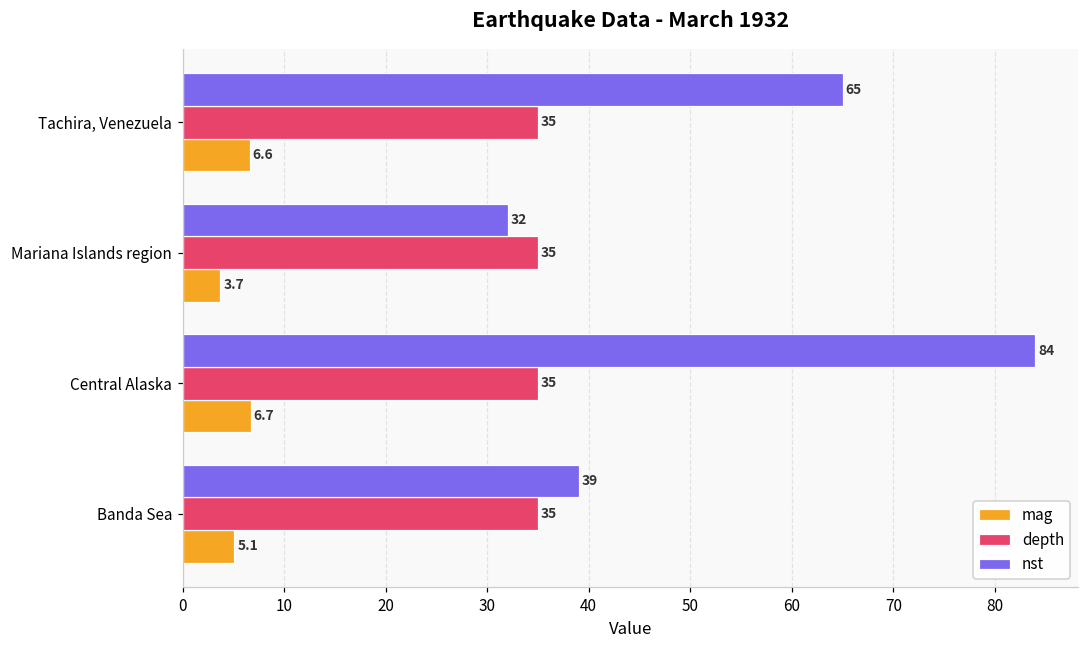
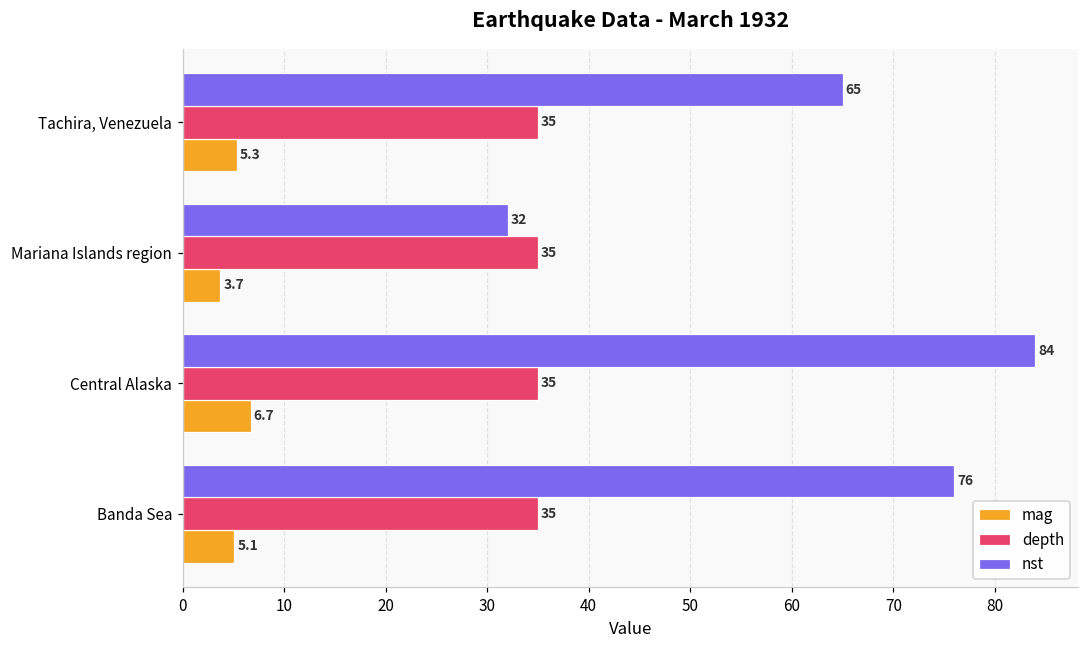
  {
    "mag": {
-     "Tachira, Venezuela": 6.6,
+     "Tachira, Venezuela": 5.3,
      "Mariana Islands region": 3.7,
      "Central Alaska": 6.7,
      "Banda Sea": 5.1
    },
    "depth": {
      "Tachira, Venezuela": 35,
      "Mariana Islands region": 35,
      "Central Alaska": 35,
      "Banda Sea": 35
    },
    "nst": {
      "Tachira, Venezuela": 65,
      "Mariana Islands region": 32,
      "Central Alaska": 84,
-     "Banda Sea": 39
+     "Banda Sea": 76
    }
  }
